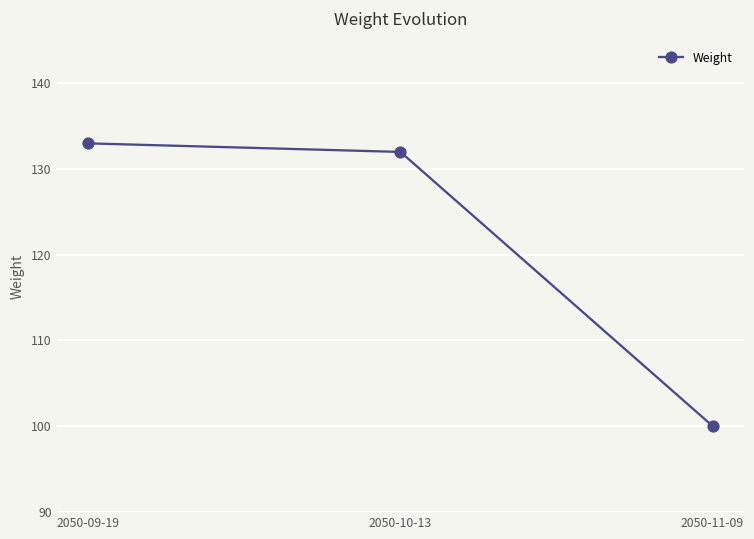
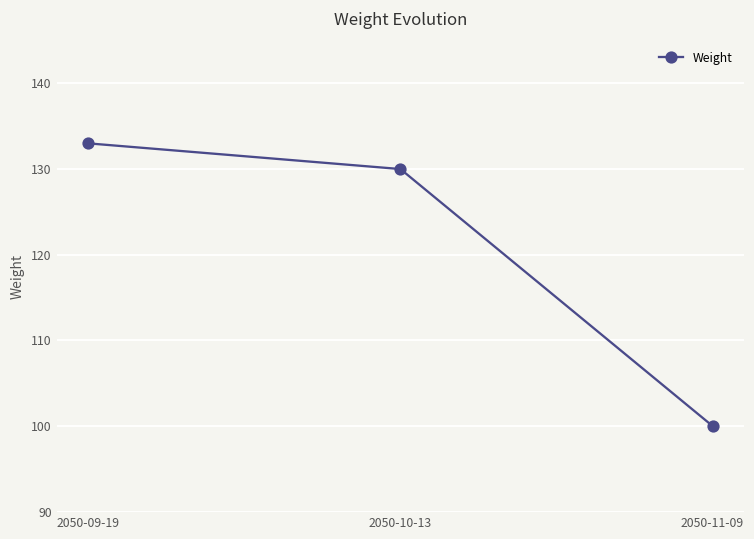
  {
    "2050-09-19": 133,
-   "2050-10-13": 132,
+   "2050-10-13": 130,
    "2050-11-09": 100
  }
